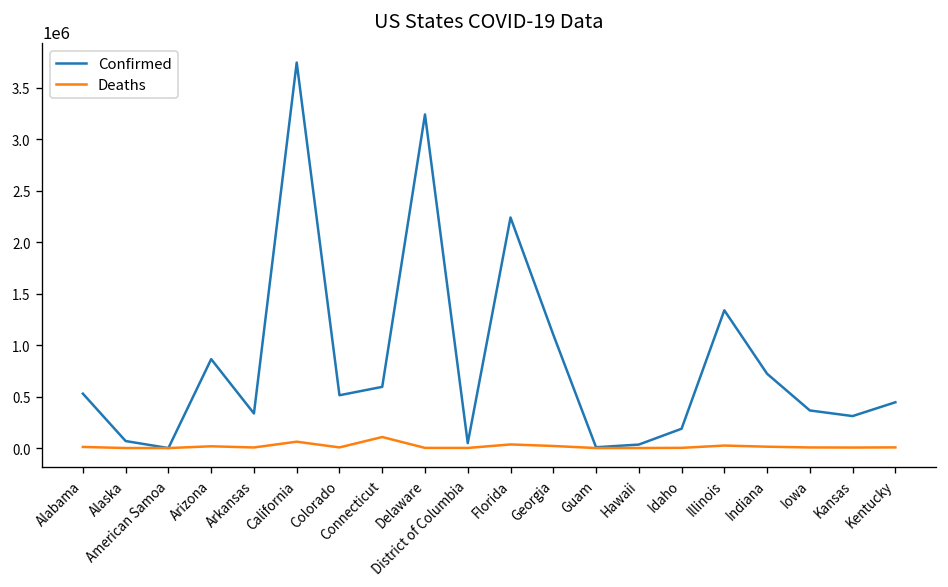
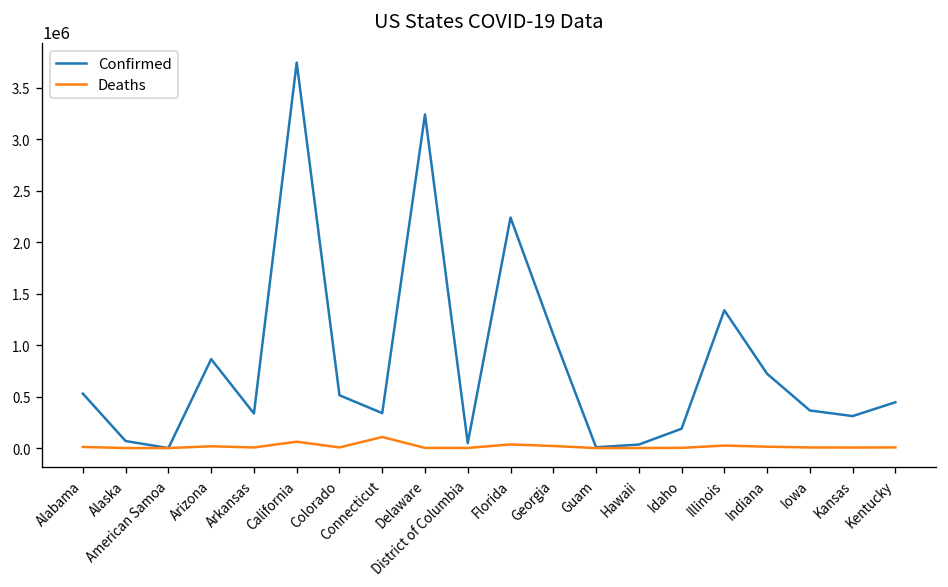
  {
    "Confirmed": {
      "Alabama": 500000,
      "Alaska": 100000,
      "Arizona": 900000,
      "Arkansas": 300000,
      "California": 3700000,
      "Colorado": 500000,
-     "Connecticut": 600000,
+     "Connecticut": 300000,
      "Delaware": 3200000,
      "District of Columbia": 0,
      "Florida": 2200000,
      "Georgia": 1100000,
      "Hawaii": 0,
      "Idaho": 200000,
      "Illinois": 1300000,
      "Indiana": 700000,
      "Iowa": 400000,
      "Kansas": 300000,
      "Kentucky": 400000
    },
    "Deaths": {
      "Alabama": 0,
      "Alaska": 0,
      "Arizona": 0,
      "Arkansas": 0,
      "California": 100000,
      "Colorado": 0,
      "Connecticut": 100000,
      "Delaware": 0,
      "District of Columbia": 0,
      "Florida": 0,
      "Georgia": 0,
      "Hawaii": 0,
      "Idaho": 0,
      "Illinois": 0,
      "Indiana": 0,
      "Iowa": 0,
      "Kansas": 0,
      "Kentucky": 0
    }
  }
